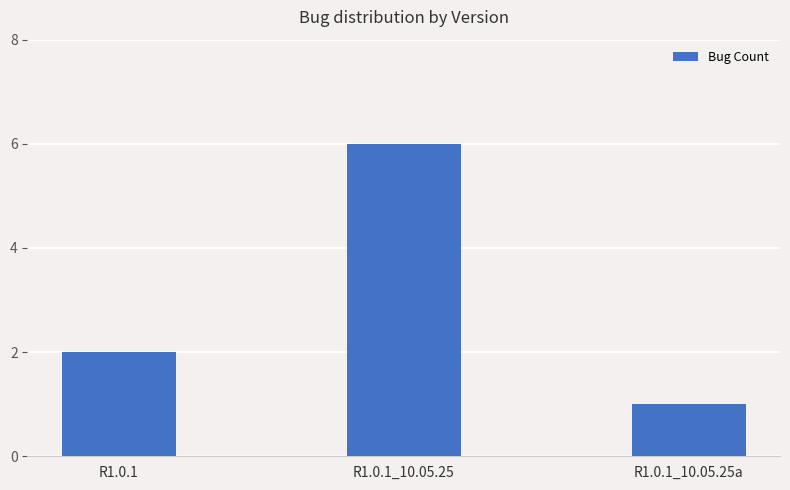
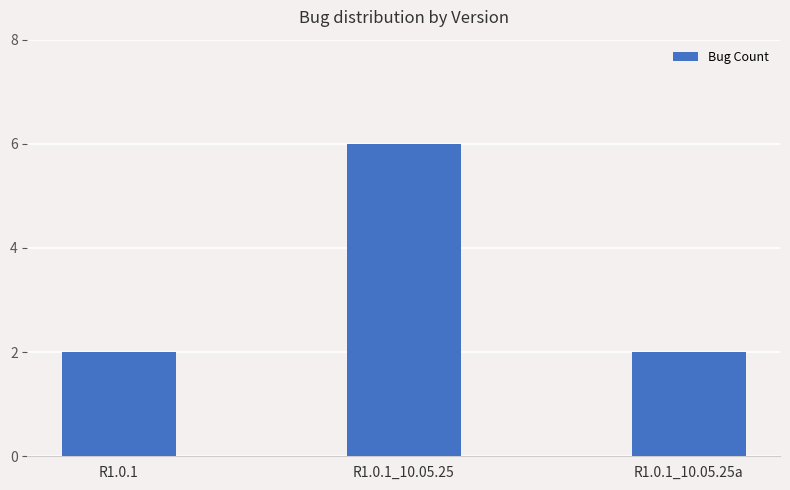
  {
    "R1.0.1": 2,
    "R1.0.1_10.05.25": 6,
-   "R1.0.1_10.05.25a": 1
+   "R1.0.1_10.05.25a": 2
  }
